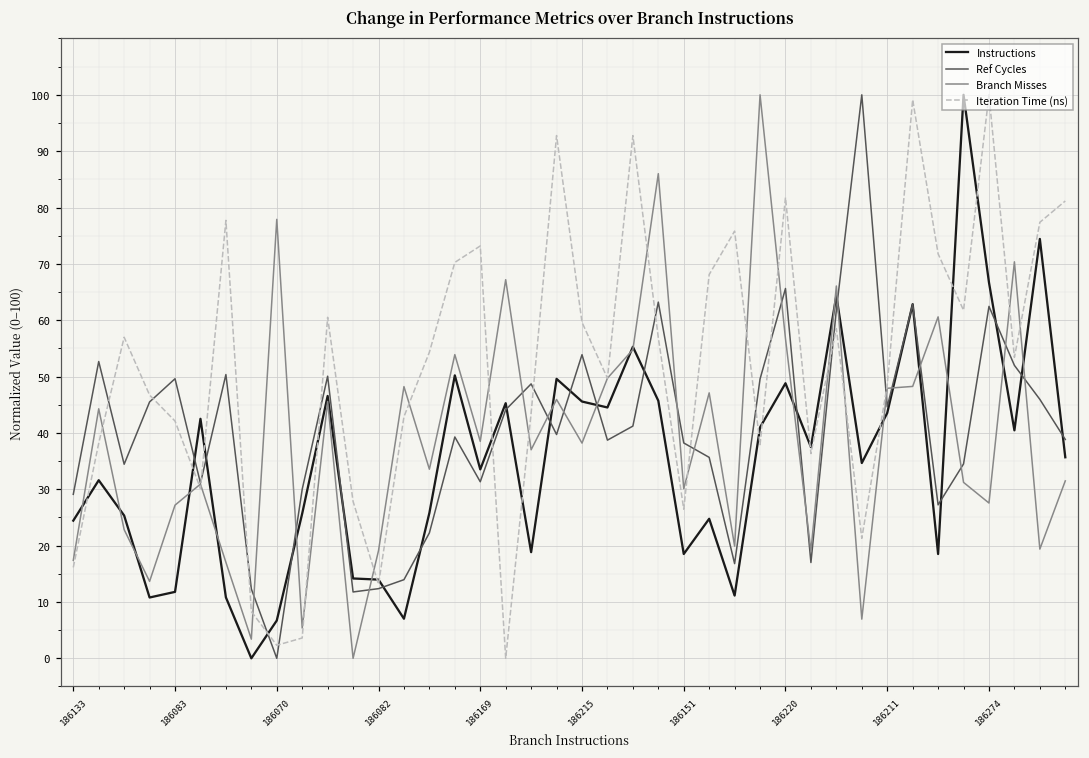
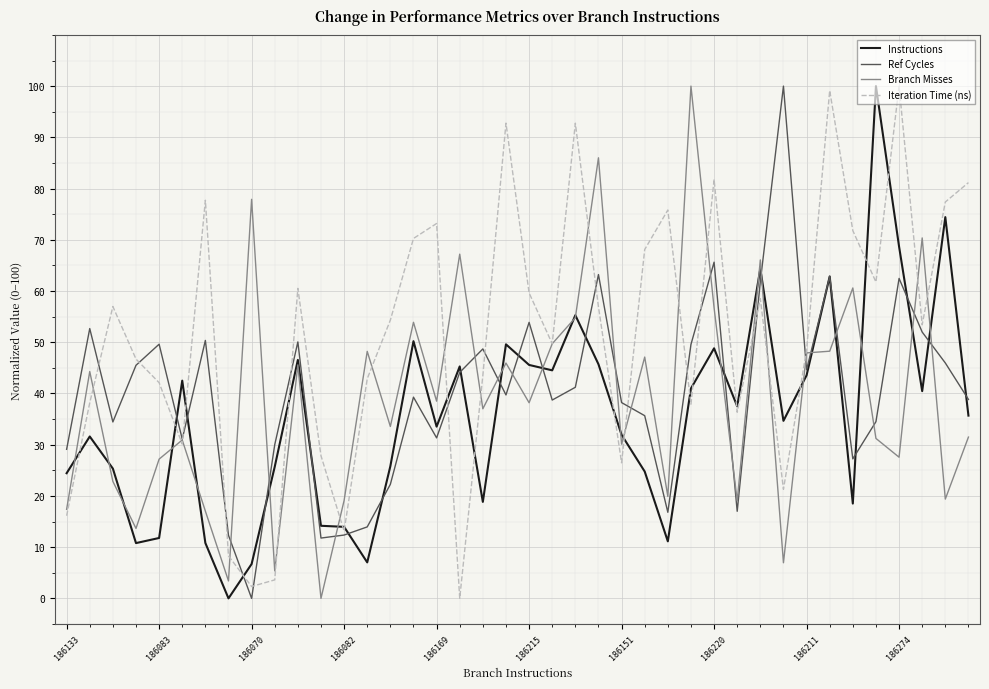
  {
    "Instructions": {
      "186133": 24,
      "186083": 12,
      "186070": 7,
      "186082": 14,
      "186169": 34,
      "186215": 46,
-     "186151": 19,
+     "186151": 32,
      "186220": 49,
      "186211": 44,
-     "186274": 67
+     "186274": 69
    },
    "Ref Cycles": {
      "186133": 29,
      "186083": 50,
      "186070": 0,
      "186082": 12,
      "186169": 31,
      "186215": 54,
      "186151": 38,
      "186220": 66,
      "186211": 45,
      "186274": 62
    },
    "Branch Misses": {
      "186133": 17,
      "186083": 27,
      "186070": 78,
      "186082": 19,
      "186169": 39,
      "186215": 38,
      "186151": 30,
      "186220": 57,
      "186211": 48,
      "186274": 28
    },
    "Iteration Time (ns)": {
      "186133": 16,
      "186083": 42,
      "186070": 2,
      "186082": 13,
      "186169": 73,
      "186215": 60,
      "186151": 26,
      "186220": 82,
      "186211": 48
    }
  }
